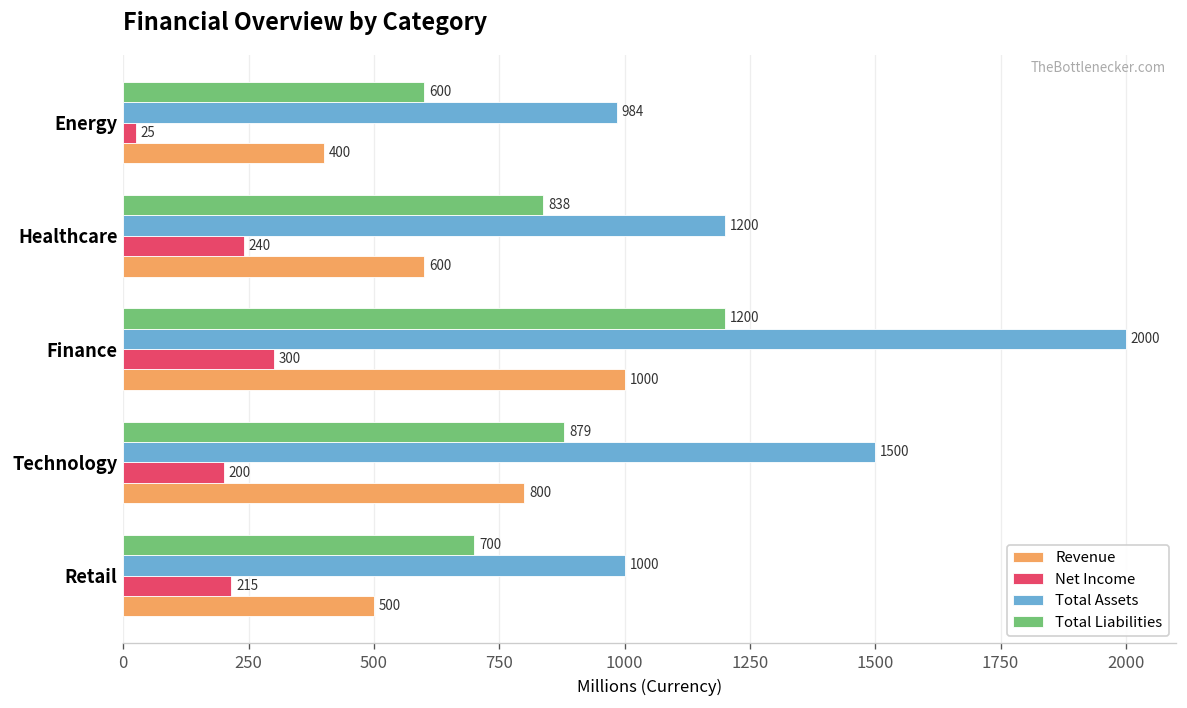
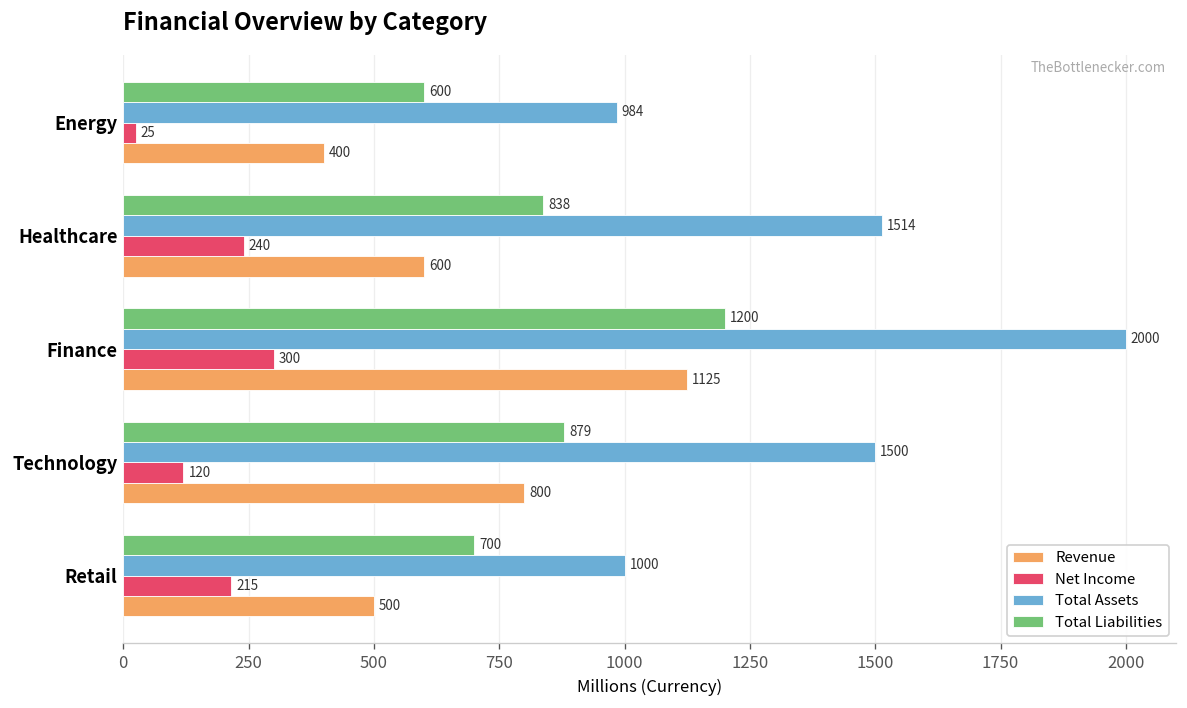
  {
    "Revenue": {
      "Energy": 400,
      "Healthcare": 600,
-     "Finance": 1000,
+     "Finance": 1125,
      "Technology": 800,
      "Retail": 500
    },
    "Net Income": {
      "Energy": 25,
      "Healthcare": 240,
      "Finance": 300,
-     "Technology": 200,
+     "Technology": 120,
      "Retail": 215
    },
    "Total Assets": {
      "Energy": 984,
-     "Healthcare": 1200,
+     "Healthcare": 1514,
      "Finance": 2000,
      "Technology": 1500,
      "Retail": 1000
    },
    "Total Liabilities": {
      "Energy": 600,
      "Healthcare": 838,
      "Finance": 1200,
      "Technology": 879,
      "Retail": 700
    }
  }
